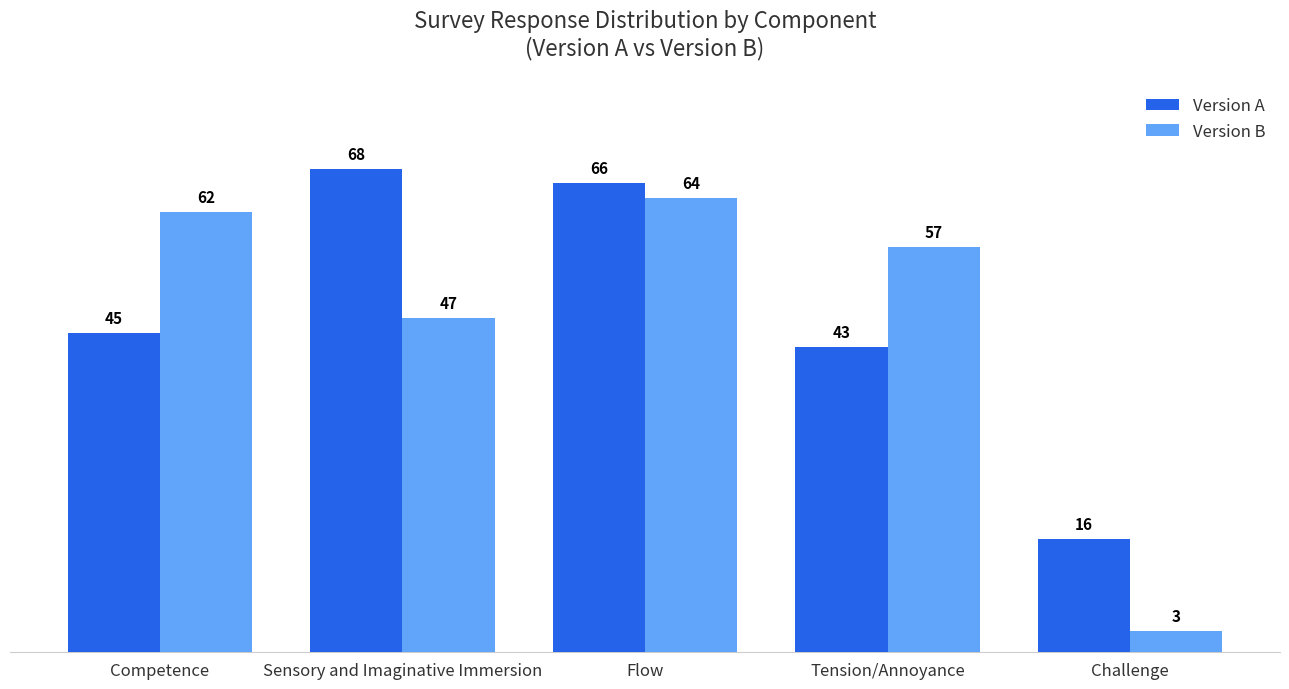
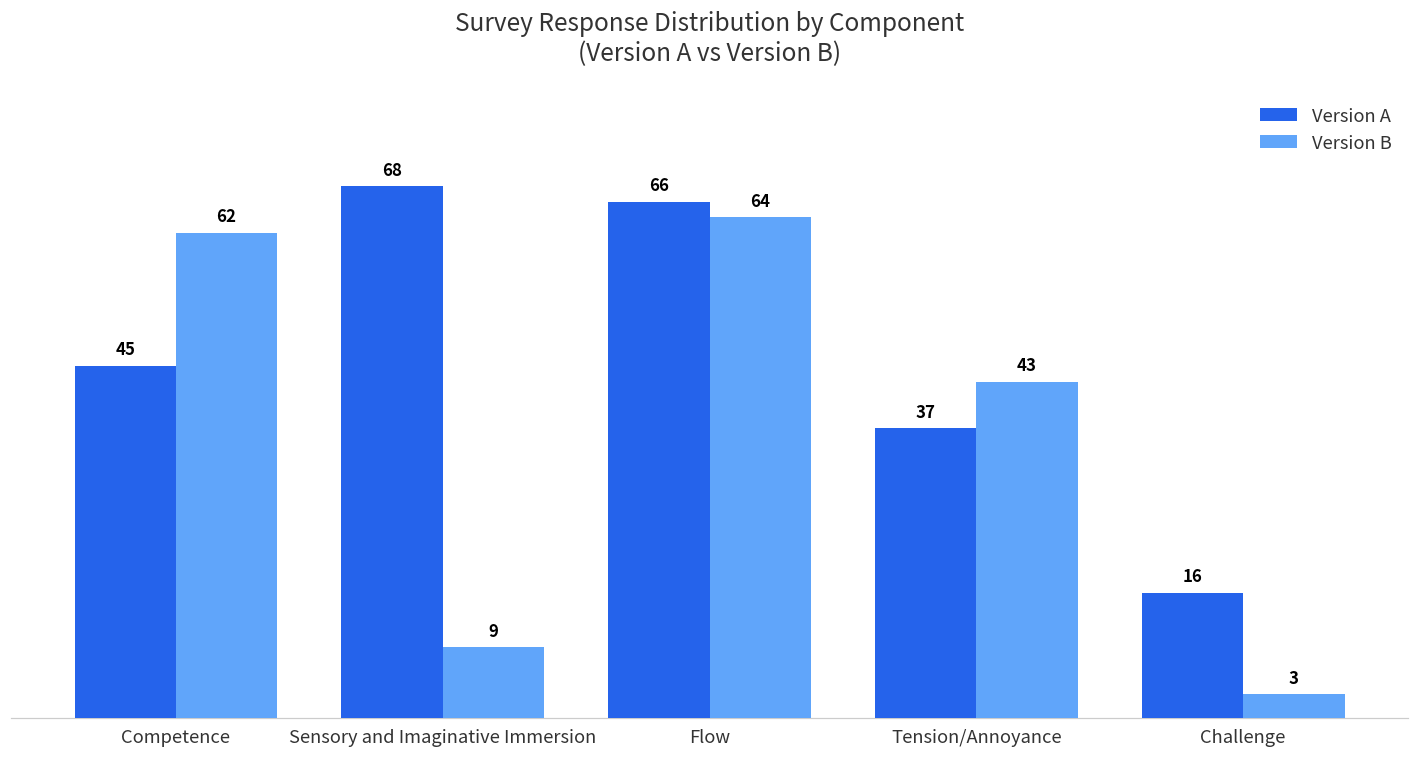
  {
    "Version A": {
      "Competence": 45,
      "Sensory and Imaginative Immersion": 68,
      "Flow": 66,
-     "Tension/Annoyance": 43,
+     "Tension/Annoyance": 37,
      "Challenge": 16
    },
    "Version B": {
      "Competence": 62,
-     "Sensory and Imaginative Immersion": 47,
+     "Sensory and Imaginative Immersion": 9,
      "Flow": 64,
-     "Tension/Annoyance": 57,
+     "Tension/Annoyance": 43,
      "Challenge": 3
    }
  }
